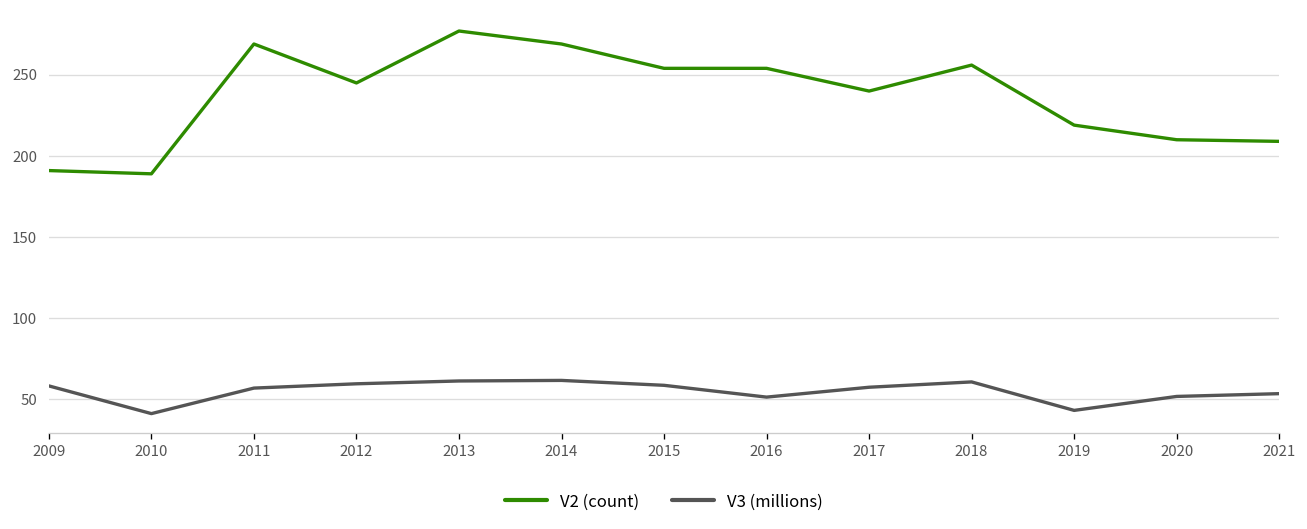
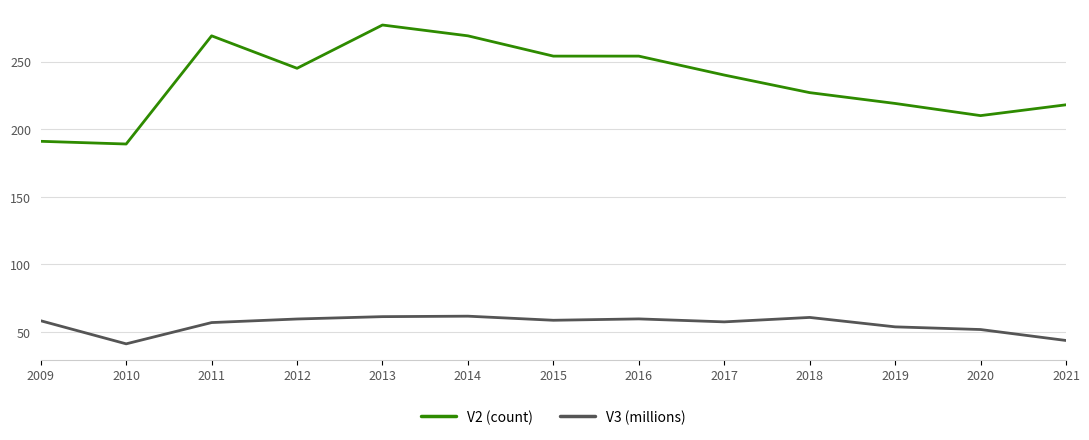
  {
    "V2 (count)": {
      "2009": 191,
      "2010": 189,
      "2011": 269,
      "2012": 245,
      "2013": 277,
      "2014": 269,
      "2015": 254,
      "2016": 254,
      "2017": 240,
-     "2018": 256,
+     "2018": 227,
      "2019": 219,
      "2020": 210,
-     "2021": 209
+     "2021": 218
    },
    "V3 (millions)": {
      "2009": 58,
      "2010": 41,
      "2011": 57,
      "2012": 60,
      "2013": 61,
      "2014": 62,
      "2015": 59,
-     "2016": 51,
+     "2016": 60,
      "2017": 57,
      "2018": 61,
-     "2019": 43,
+     "2019": 54,
      "2020": 52,
-     "2021": 54
+     "2021": 44
    }
  }
